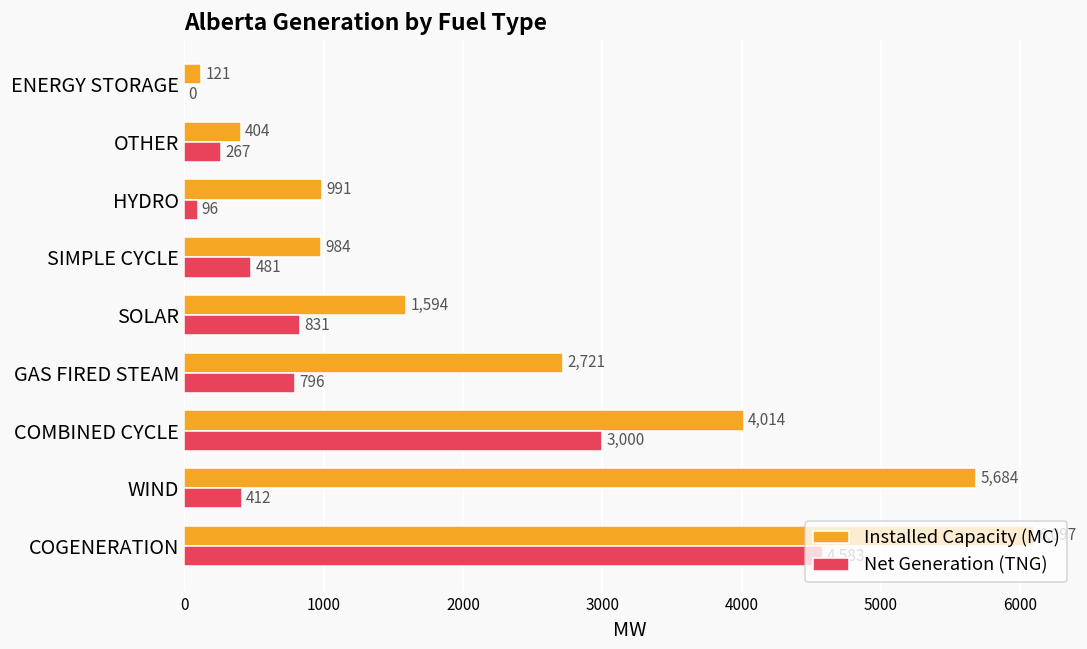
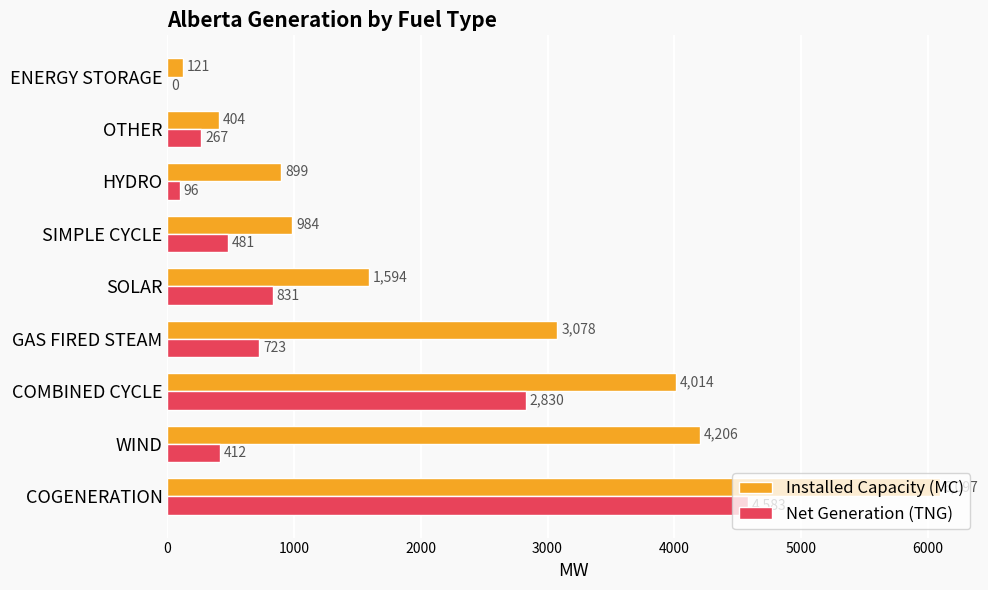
  {
    "Installed Capacity (MC)": {
      "ENERGY STORAGE": "121",
      "OTHER": "404",
-     "HYDRO": "991",
+     "HYDRO": "899",
      "SIMPLE CYCLE": "984",
      "SOLAR": "1,594",
-     "GAS FIRED STEAM": "2,721",
+     "GAS FIRED STEAM": "3,078",
      "COMBINED CYCLE": "4,014",
-     "WIND": "5,684"
+     "WIND": "4,206"
    },
    "Net Generation (TNG)": {
      "ENERGY STORAGE": "0",
      "OTHER": "267",
      "HYDRO": "96",
      "SIMPLE CYCLE": "481",
      "SOLAR": "831",
-     "GAS FIRED STEAM": "796",
-     "COMBINED CYCLE": "3,000",
+     "GAS FIRED STEAM": "723",
+     "COMBINED CYCLE": "2,830",
      "WIND": "412"
    }
  }
